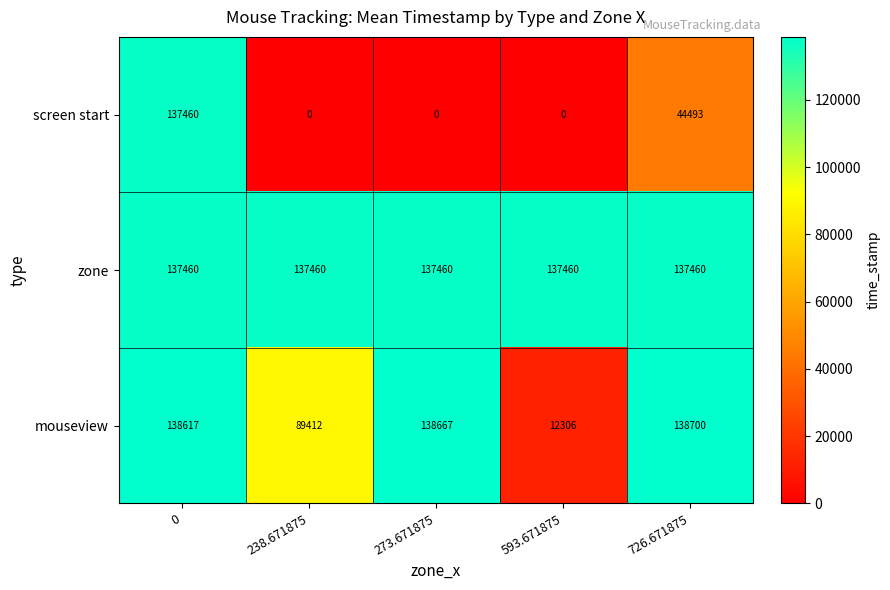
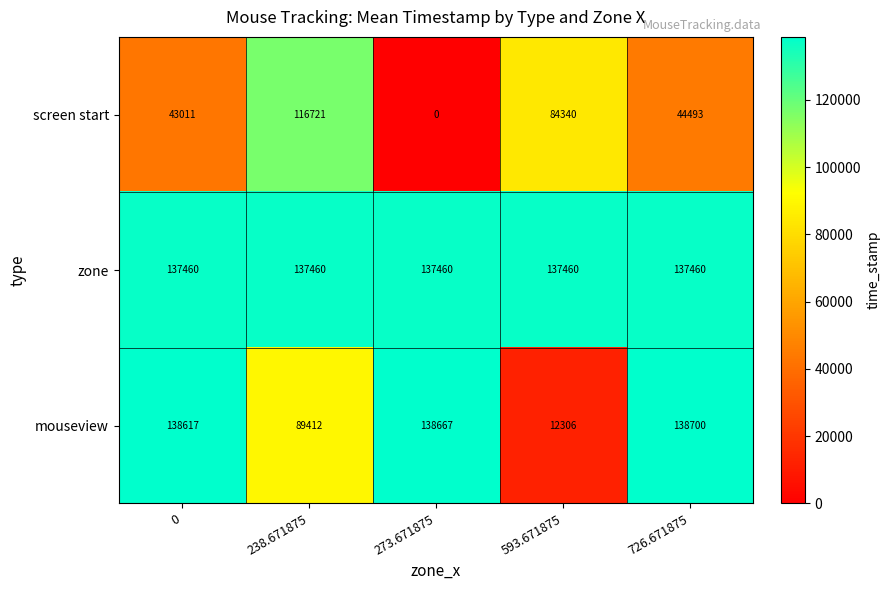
  {
    "screen start": {
-     "0": 137460,
-     "238.671875": 0,
+     "0": 43011,
+     "238.671875": 116721,
      "273.671875": 0,
-     "593.671875": 0,
+     "593.671875": 84340,
      "726.671875": 44493
    },
    "zone": {
      "0": 137460,
      "238.671875": 137460,
      "273.671875": 137460,
      "593.671875": 137460,
      "726.671875": 137460
    },
    "mouseview": {
      "0": 138617,
      "238.671875": 89412,
      "273.671875": 138667,
      "593.671875": 12306,
      "726.671875": 138700
    }
  }
